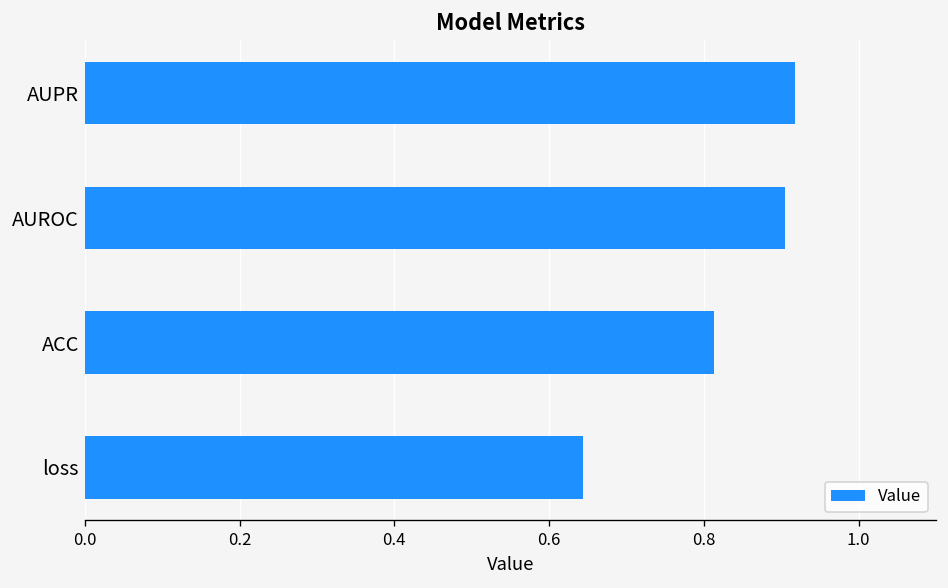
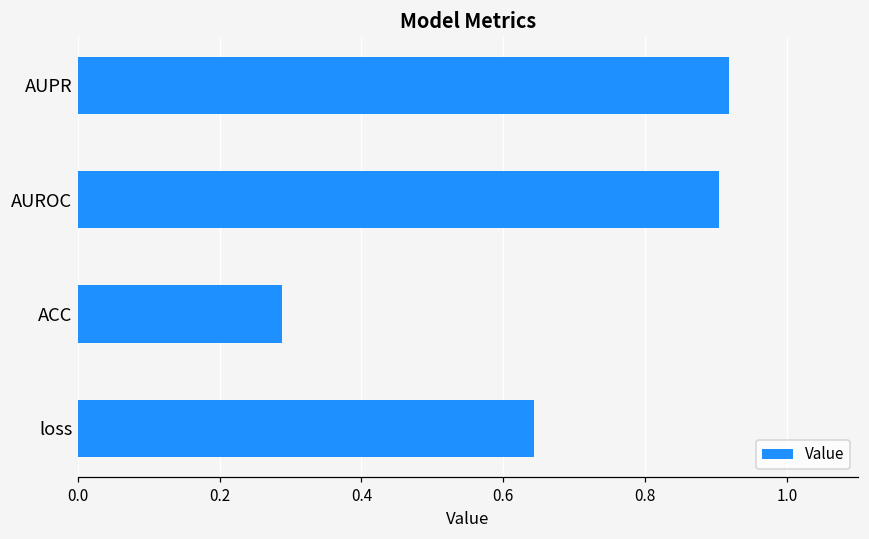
  {
    "AUPR": 0.92,
    "AUROC": 0.90,
-   "ACC": 0.81,
+   "ACC": 0.29,
    "loss": 0.64
  }
